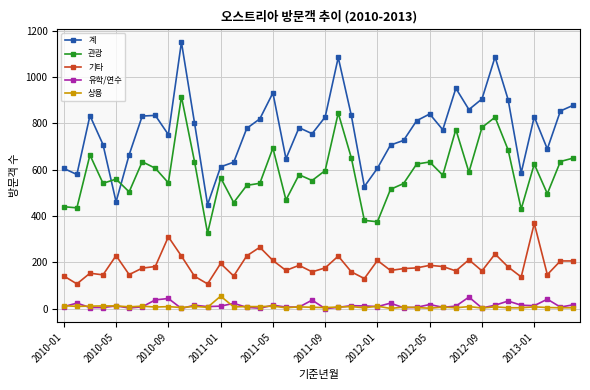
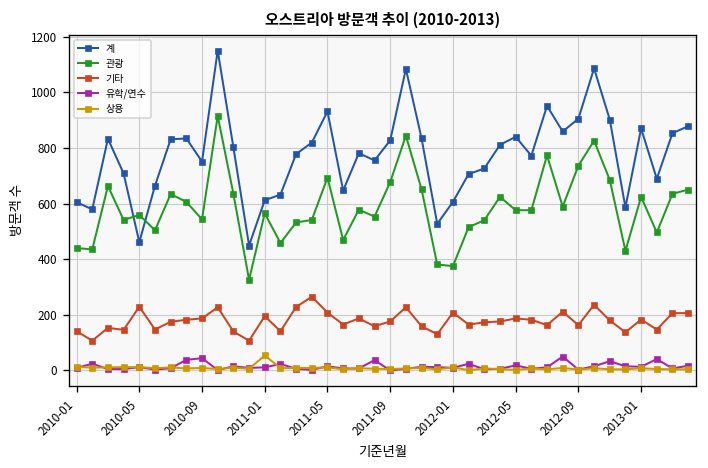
  {
    "계": {
      "2010-01": 610,
      "2010-05": 460,
      "2010-09": 750,
      "2011-01": 610,
      "2011-05": 930,
      "2011-09": 830,
      "2012-01": 610,
      "2012-05": 840,
      "2012-09": 910,
-     "2013-01": 830
+     "2013-01": 870
    },
    "관광": {
      "2010-01": 440,
      "2010-05": 560,
      "2010-09": 540,
      "2011-01": 570,
      "2011-05": 690,
-     "2011-09": 600,
+     "2011-09": 680,
      "2012-01": 380,
-     "2012-05": 630,
-     "2012-09": 780,
+     "2012-05": 580,
+     "2012-09": 740,
      "2013-01": 620
    },
    "기타": {
      "2010-01": 140,
      "2010-05": 230,
-     "2010-09": 310,
+     "2010-09": 190,
      "2011-01": 200,
      "2011-05": 210,
      "2011-09": 180,
      "2012-01": 210,
      "2012-05": 190,
      "2012-09": 160,
-     "2013-01": 370
+     "2013-01": 180
    },
    "유학/연수": {
      "2010-09": 40,
      "2011-01": 10,
      "2012-05": 20
    },
    "상용": {
      "2010-09": 10,
      "2011-01": 50,
      "2012-05": 0
    }
  }
